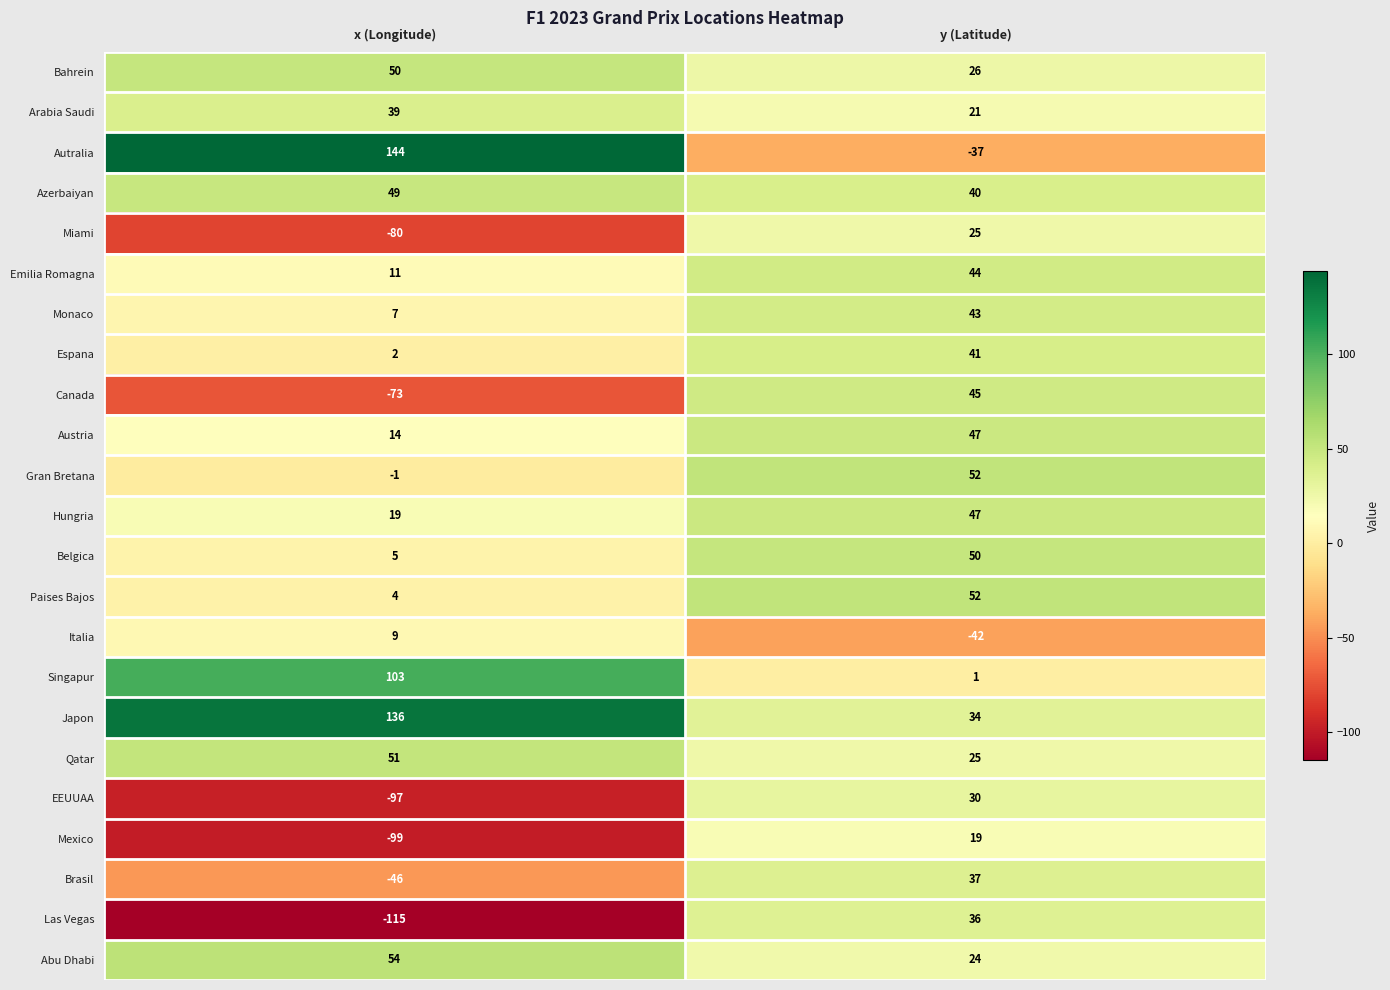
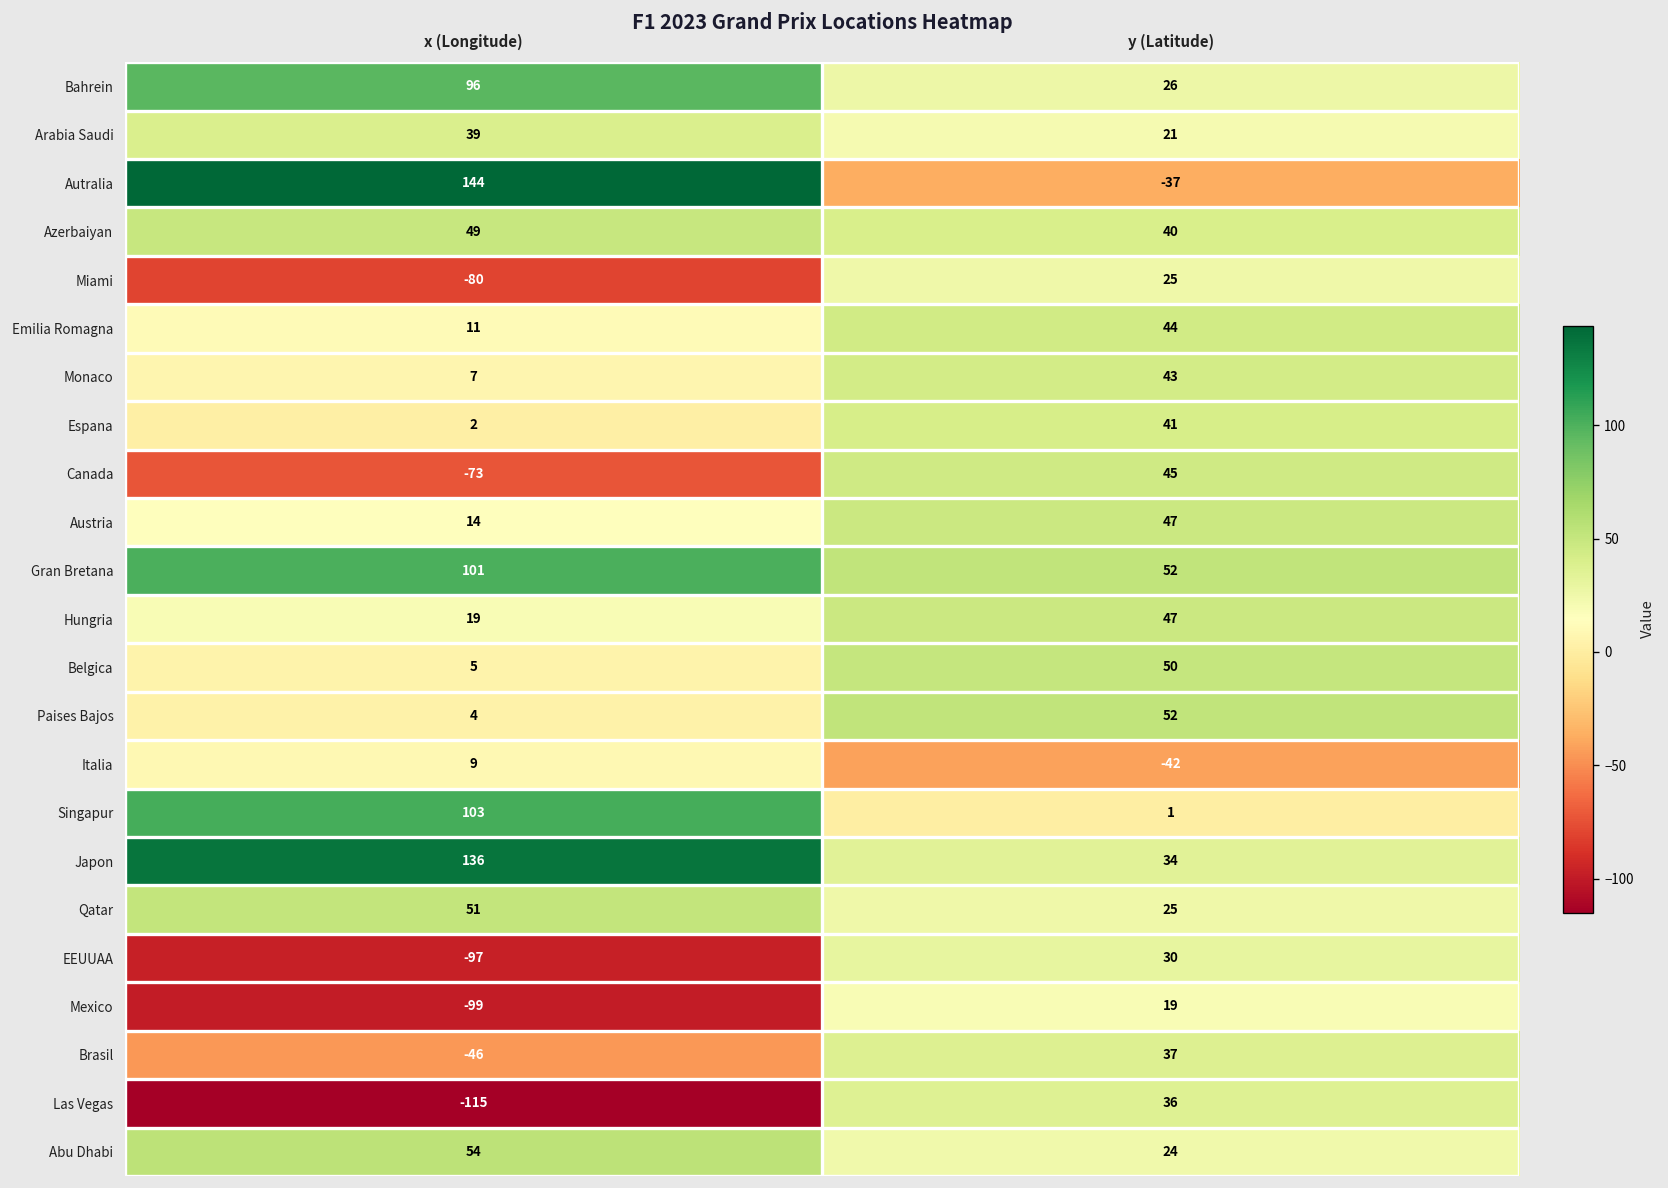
  {
    "Bahrein": {
-     "x (Longitude)": 50,
+     "x (Longitude)": 96,
      "y (Latitude)": 26
    },
    "Arabia Saudi": {
      "x (Longitude)": 39,
      "y (Latitude)": 21
    },
    "Autralia": {
      "x (Longitude)": 144,
      "y (Latitude)": -37
    },
    "Azerbaiyan": {
      "x (Longitude)": 49,
      "y (Latitude)": 40
    },
    "Miami": {
      "x (Longitude)": -80,
      "y (Latitude)": 25
    },
    "Emilia Romagna": {
      "x (Longitude)": 11,
      "y (Latitude)": 44
    },
    "Monaco": {
      "x (Longitude)": 7,
      "y (Latitude)": 43
    },
    "Espana": {
      "x (Longitude)": 2,
      "y (Latitude)": 41
    },
    "Canada": {
      "x (Longitude)": -73,
      "y (Latitude)": 45
    },
    "Austria": {
      "x (Longitude)": 14,
      "y (Latitude)": 47
    },
    "Gran Bretana": {
-     "x (Longitude)": -1,
+     "x (Longitude)": 101,
      "y (Latitude)": 52
    },
    "Hungria": {
      "x (Longitude)": 19,
      "y (Latitude)": 47
    },
    "Belgica": {
      "x (Longitude)": 5,
      "y (Latitude)": 50
    },
    "Paises Bajos": {
      "x (Longitude)": 4,
      "y (Latitude)": 52
    },
    "Italia": {
      "x (Longitude)": 9,
      "y (Latitude)": -42
    },
    "Singapur": {
      "x (Longitude)": 103,
      "y (Latitude)": 1
    },
    "Japon": {
      "x (Longitude)": 136,
      "y (Latitude)": 34
    },
    "Qatar": {
      "x (Longitude)": 51,
      "y (Latitude)": 25
    },
    "EEUUAA": {
      "x (Longitude)": -97,
      "y (Latitude)": 30
    },
    "Mexico": {
      "x (Longitude)": -99,
      "y (Latitude)": 19
    },
    "Brasil": {
      "x (Longitude)": -46,
      "y (Latitude)": 37
    },
    "Las Vegas": {
      "x (Longitude)": -115,
      "y (Latitude)": 36
    },
    "Abu Dhabi": {
      "x (Longitude)": 54,
      "y (Latitude)": 24
    }
  }
